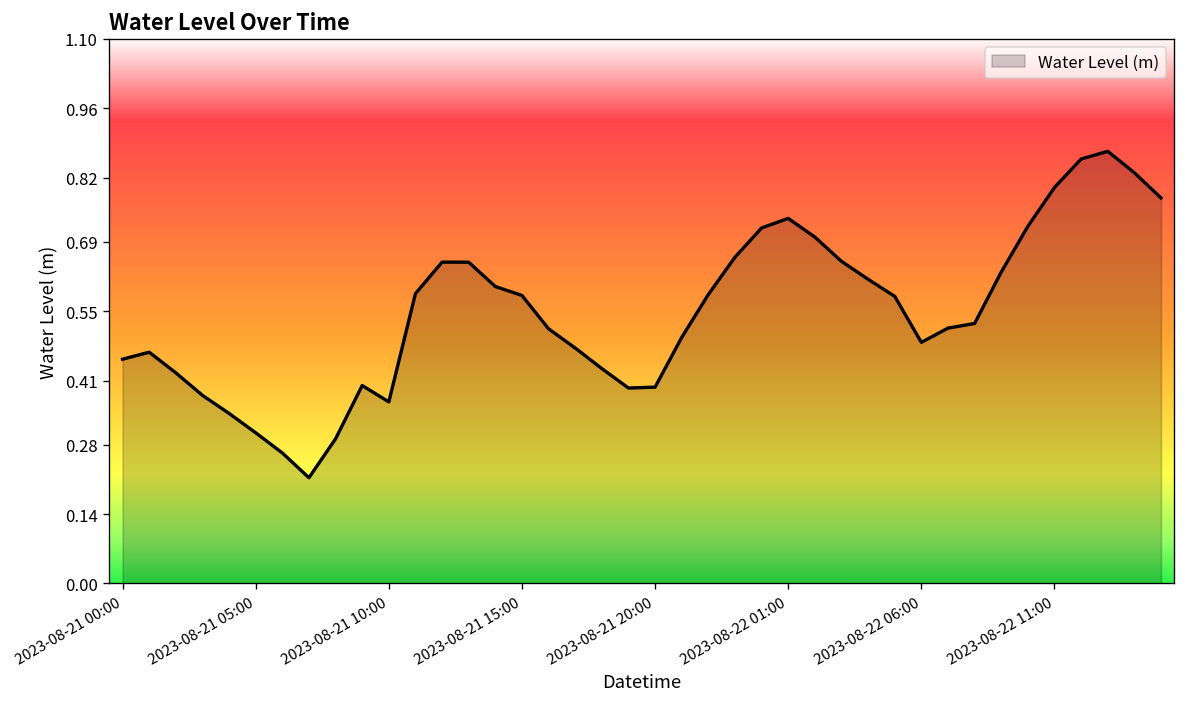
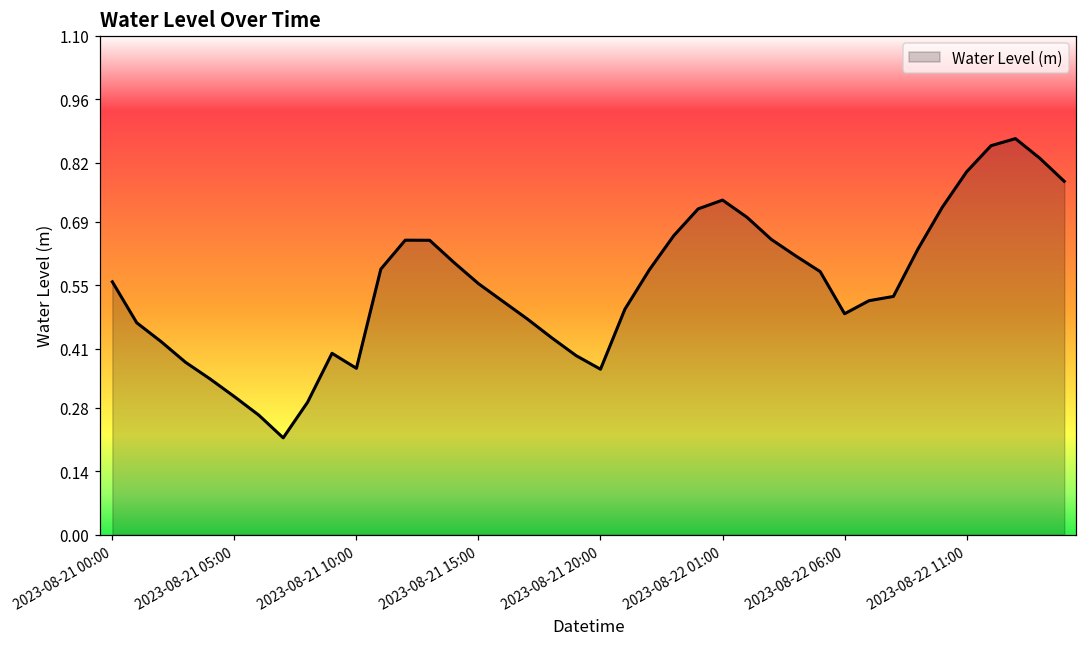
  {
-   "2023-08-21 00:00": 0.45,
+   "2023-08-21 00:00": 0.56,
    "2023-08-21 05:00": 0.30,
    "2023-08-21 10:00": 0.37,
-   "2023-08-21 15:00": 0.58,
-   "2023-08-21 20:00": 0.40,
+   "2023-08-21 15:00": 0.55,
+   "2023-08-21 20:00": 0.36,
    "2023-08-22 01:00": 0.74,
    "2023-08-22 06:00": 0.49,
    "2023-08-22 11:00": 0.80
  }
